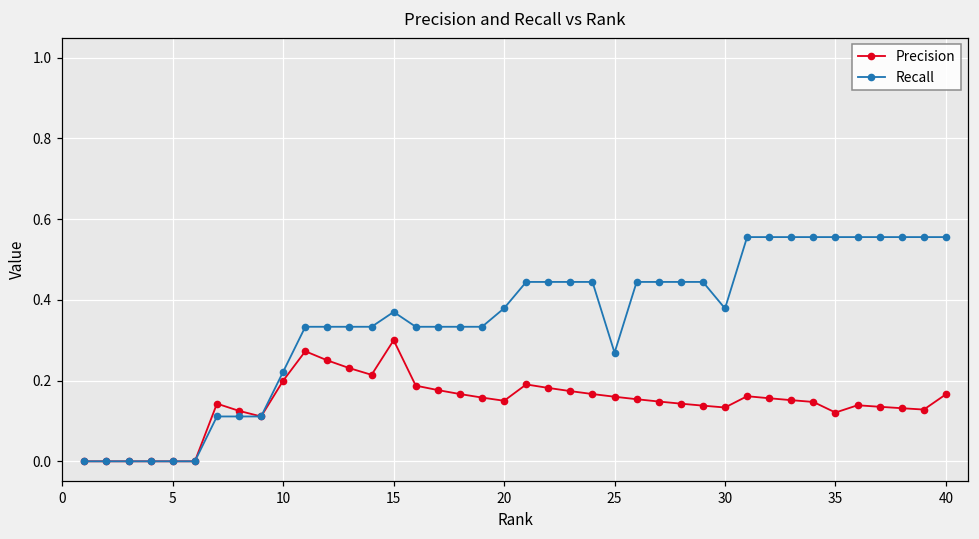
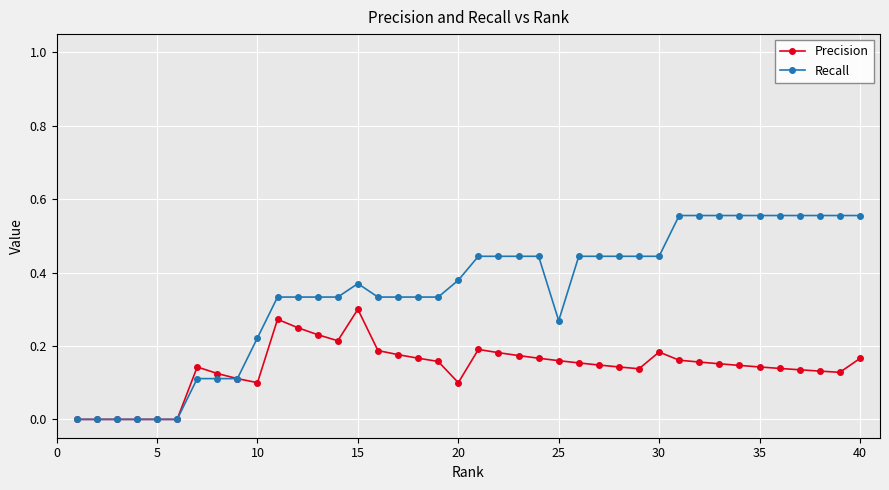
  {
    "Precision": {
-     "10": 0.2,
+     "10": 0.1,
      "15": 0.30,
-     "20": 0.15,
+     "20": 0.10,
      "25": 0.16,
-     "30": 0.13,
-     "35": 0.12,
+     "30": 0.18,
+     "35": 0.14,
      "40": 0.17
    },
    "Recall": {
      "10": 0.22,
      "15": 0.37,
      "20": 0.38,
      "25": 0.27,
-     "30": 0.38,
+     "30": 0.44,
      "35": 0.56,
      "40": 0.56
    }
  }
